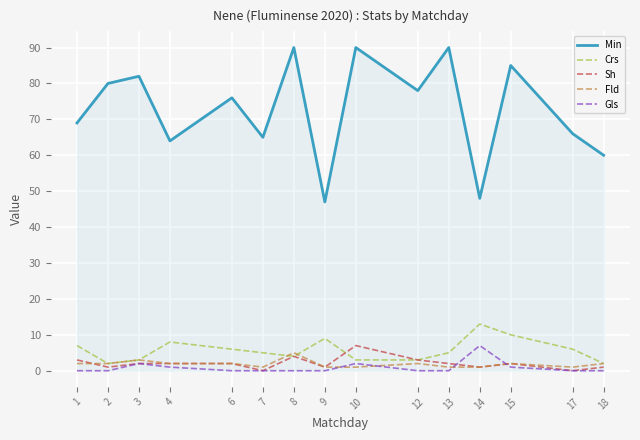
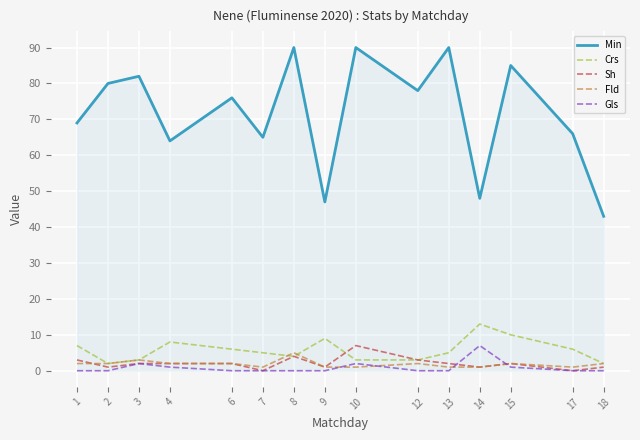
  {
    "Min": {
      "1": 69,
      "2": 80,
      "3": 82,
      "4": 64,
      "6": 76,
      "7": 65,
      "8": 90,
      "9": 47,
      "10": 90,
      "12": 78,
      "13": 90,
      "14": 48,
      "15": 85,
      "17": 66,
-     "18": 60
+     "18": 43
    },
    "Crs": {
      "1": 7,
      "4": 8,
      "6": 6,
      "7": 5,
      "9": 9,
      "10": 3,
      "13": 5,
      "14": 13,
      "15": 10,
      "17": 6
    },
    "Sh": {
      "1": 3,
      "2": 1,
      "10": 7,
      "13": 2,
      "18": 1
    },
    "Fld": {
      "1": 2,
      "7": 1,
      "8": 5,
      "10": 1,
      "12": 2,
      "13": 1,
      "17": 1
    },
    "Gls": {
      "1": 0,
      "2": 0,
      "4": 1,
      "6": 0,
      "8": 0,
      "9": 0,
      "10": 2,
      "12": 0,
      "13": 0,
      "14": 7,
      "15": 1,
      "18": 0
    }
  }
